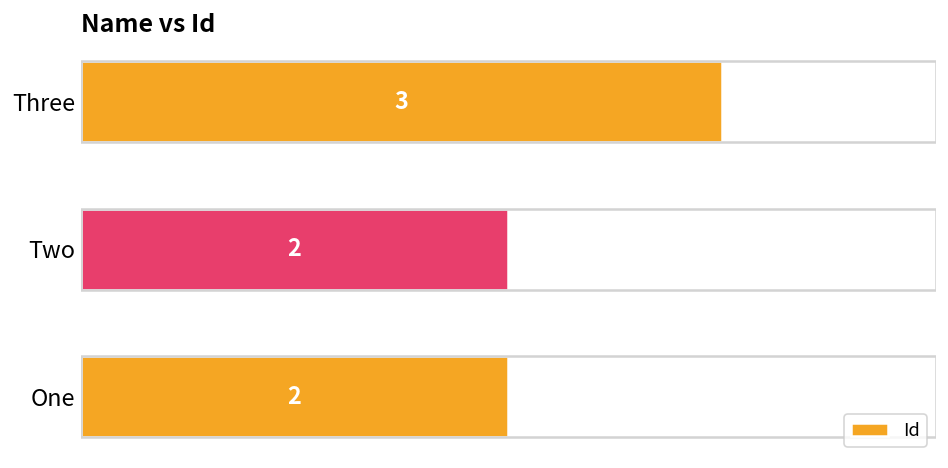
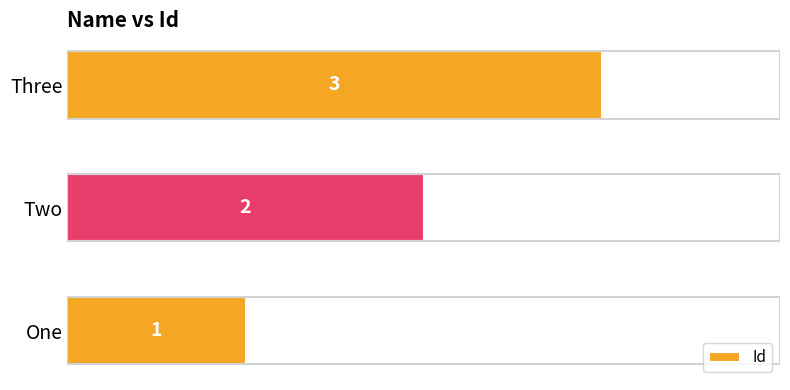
  {
    "Three": 3,
    "Two": 2,
-   "One": 2
+   "One": 1
  }
